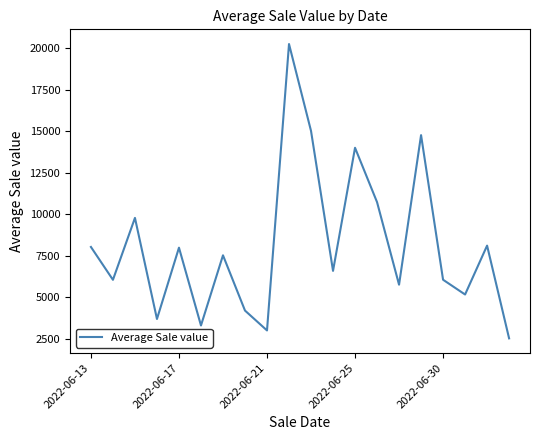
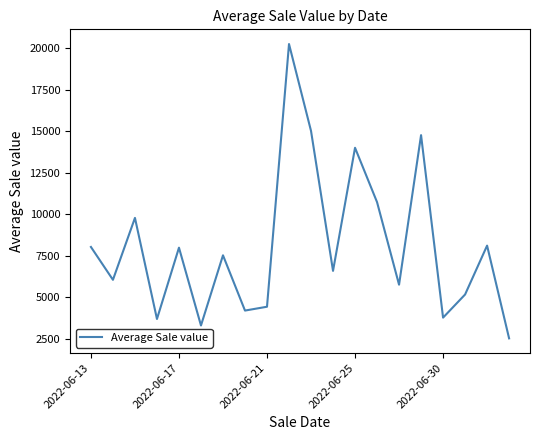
  {
    "2022-06-13": 8000,
    "2022-06-17": 8000,
-   "2022-06-21": 3000,
+   "2022-06-21": 4400,
    "2022-06-25": 14000,
-   "2022-06-30": 6100
+   "2022-06-30": 3800
  }
